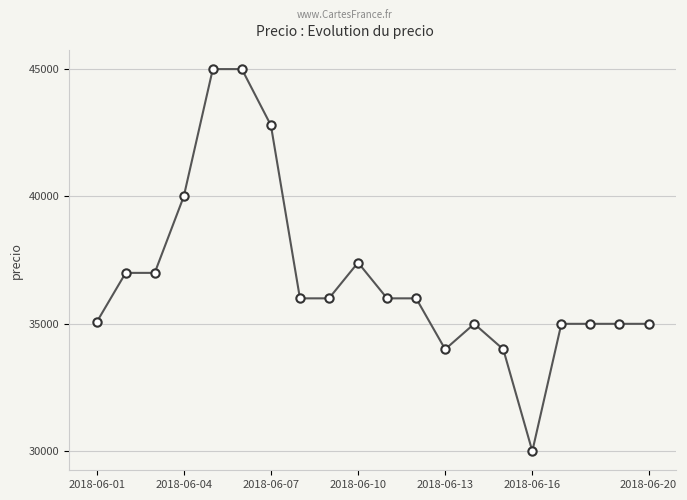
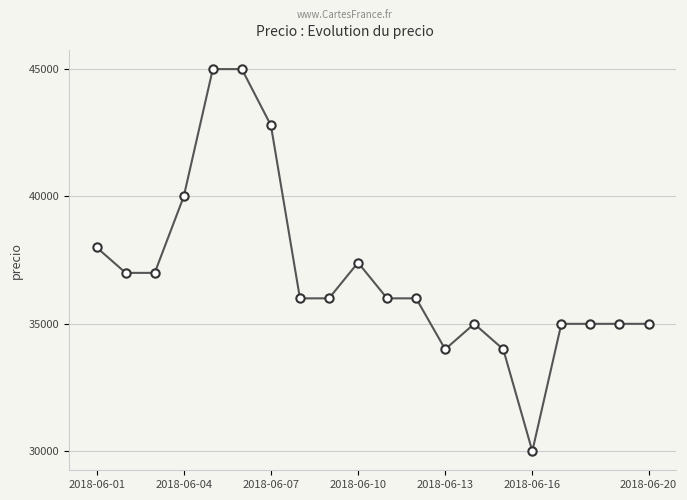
  {
-   "2018-06-01": 35100,
+   "2018-06-01": 38000,
    "2018-06-04": 40000,
    "2018-06-07": 42800,
    "2018-06-10": 37400,
    "2018-06-13": 34000,
    "2018-06-16": 30000,
    "2018-06-20": 35000
  }
